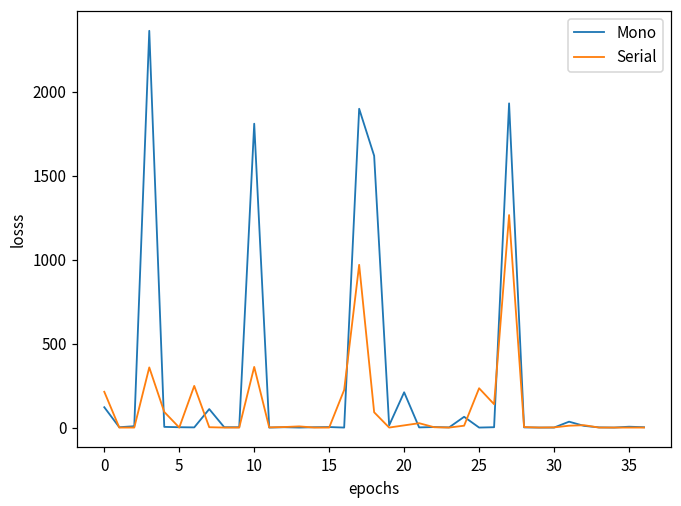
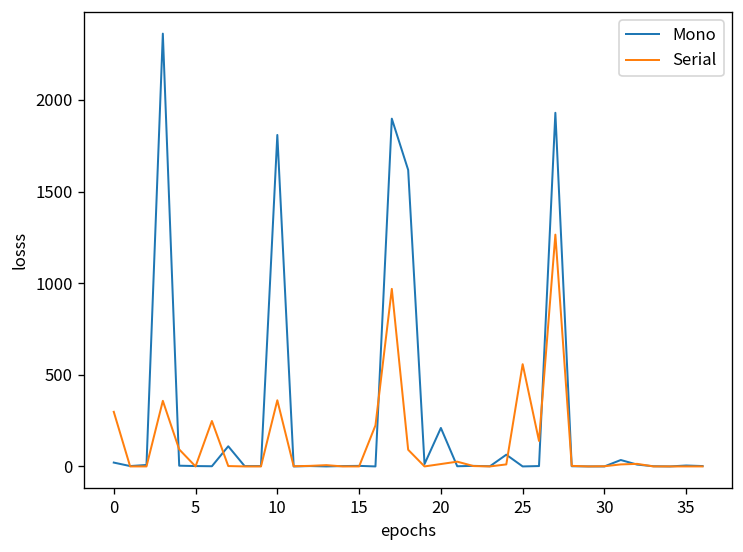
  {
    "Mono": {
-     "0": 120,
+     "0": 20,
      "10": 1810,
      "20": 210,
      "25": 0
    },
    "Serial": {
-     "0": 210,
+     "0": 300,
      "10": 360,
      "20": 10,
-     "25": 230
+     "25": 560
    }
  }
